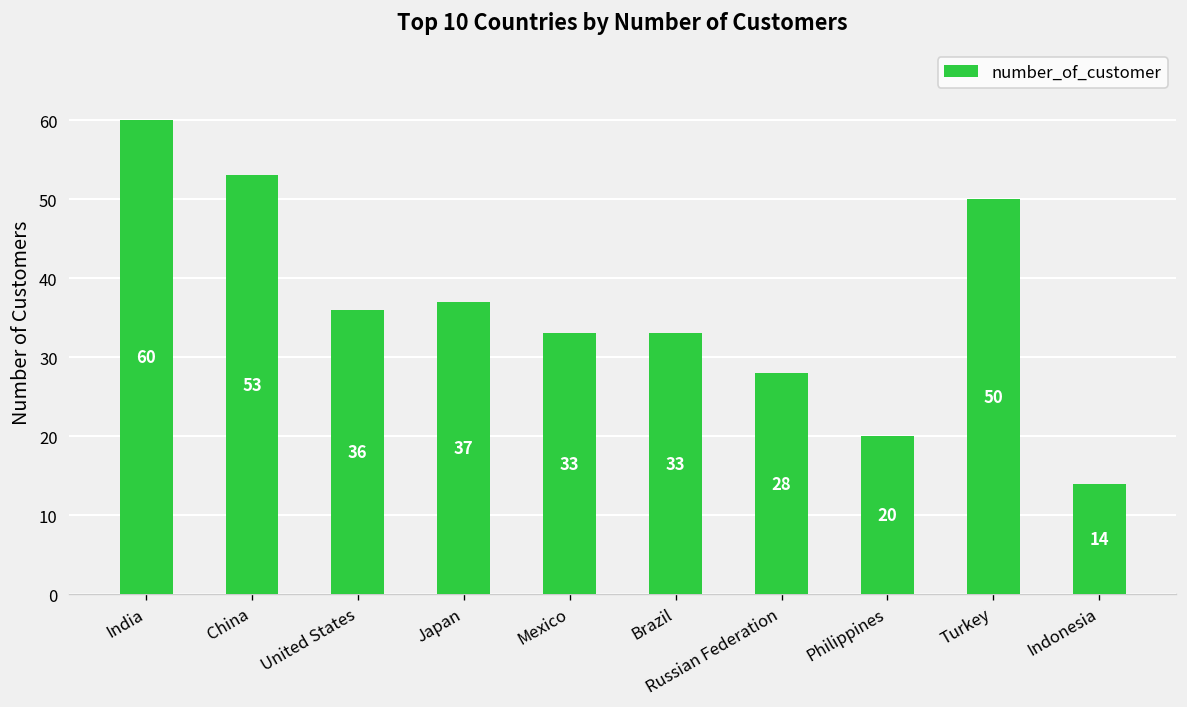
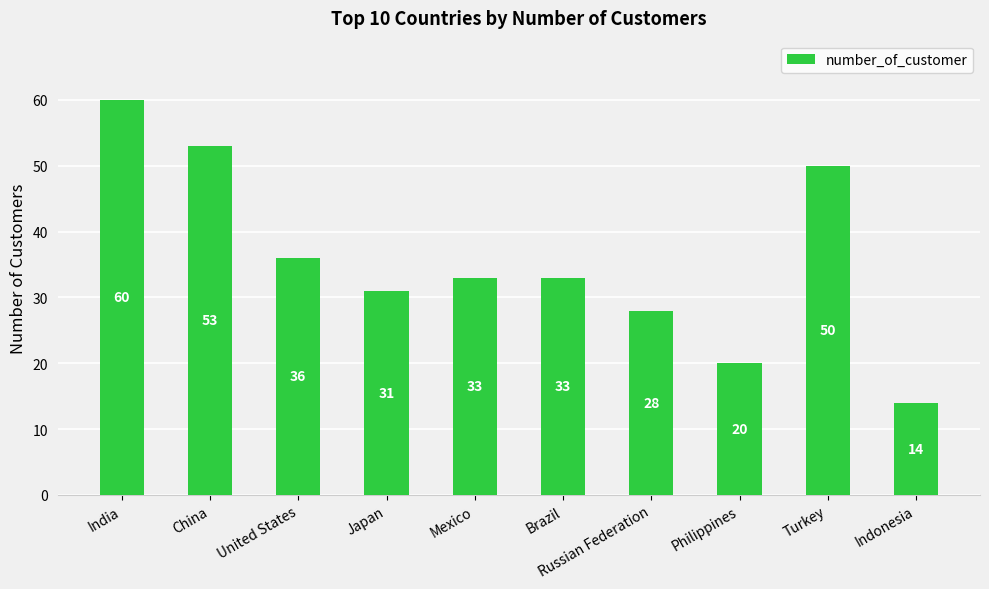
  {
    "India": 60,
    "China": 53,
    "United States": 36,
-   "Japan": 37,
+   "Japan": 31,
    "Mexico": 33,
    "Brazil": 33,
    "Russian Federation": 28,
    "Philippines": 20,
    "Turkey": 50,
    "Indonesia": 14
  }
